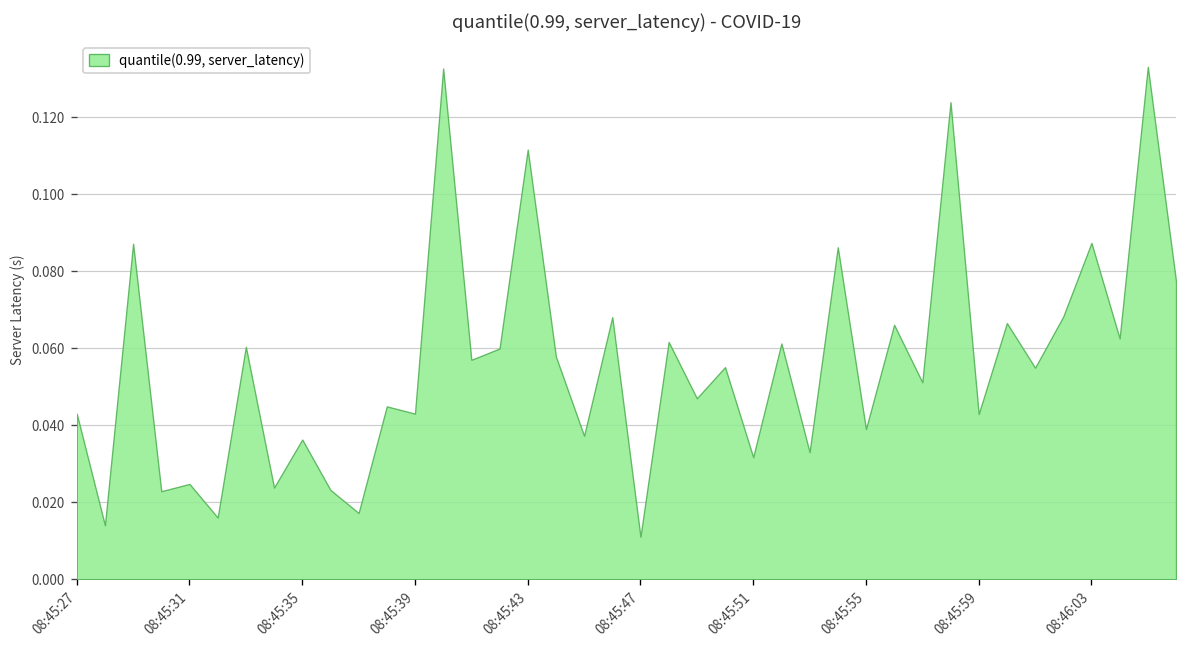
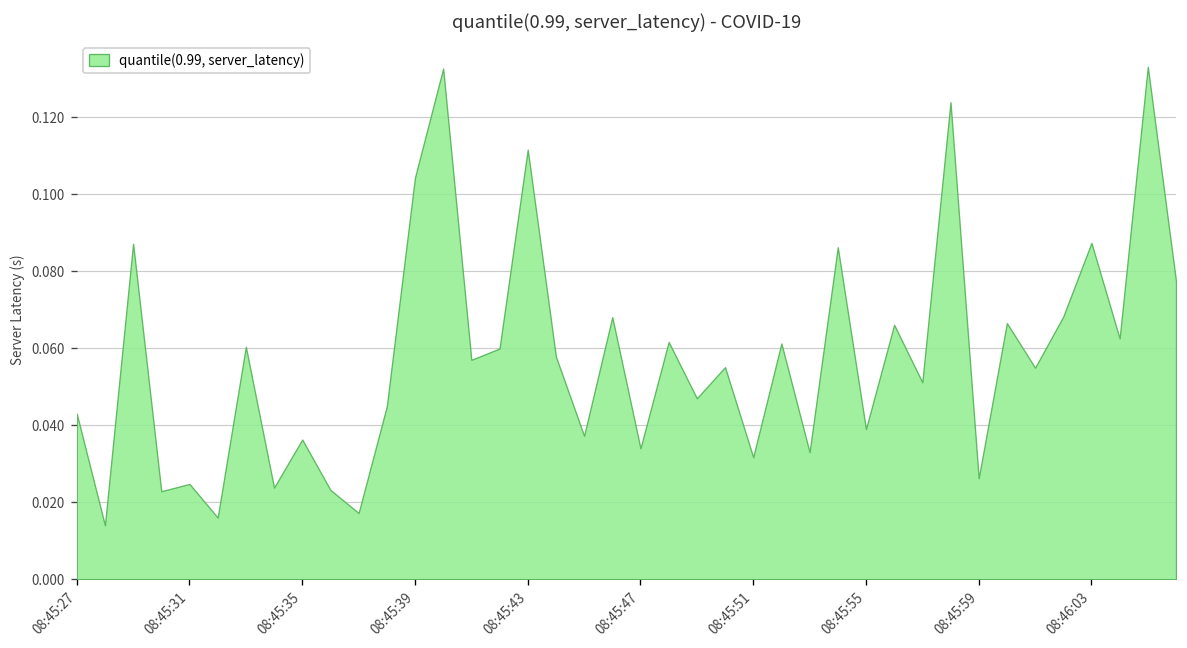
  {
    "08:45:27": 0.043,
    "08:45:31": 0.025,
    "08:45:35": 0.036,
-   "08:45:39": 0.043,
+   "08:45:39": 0.104,
    "08:45:43": 0.112,
-   "08:45:47": 0.011,
+   "08:45:47": 0.034,
    "08:45:51": 0.032,
    "08:45:55": 0.039,
-   "08:45:59": 0.043,
+   "08:45:59": 0.026,
    "08:46:03": 0.087
  }
